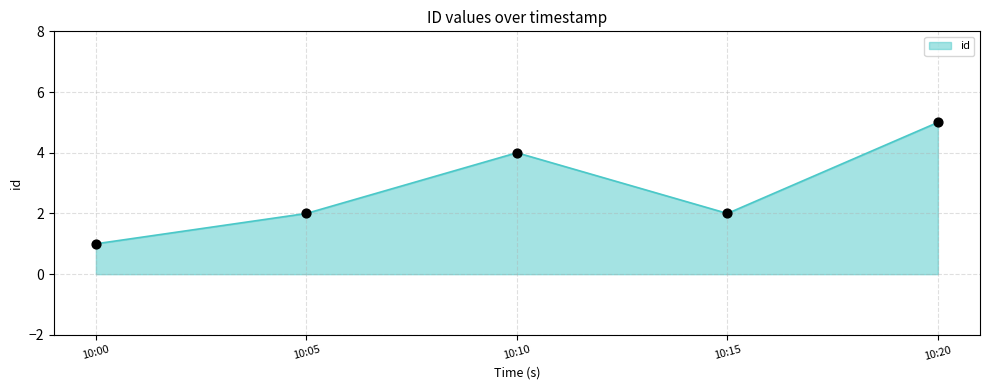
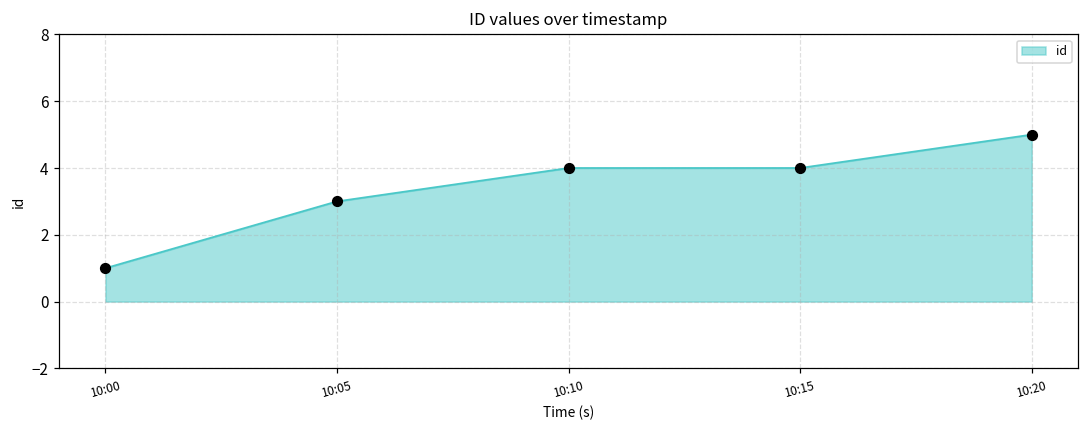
  {
    "10:00": 1,
-   "10:05": 2,
+   "10:05": 3,
    "10:10": 4,
-   "10:15": 2,
+   "10:15": 4,
    "10:20": 5
  }
